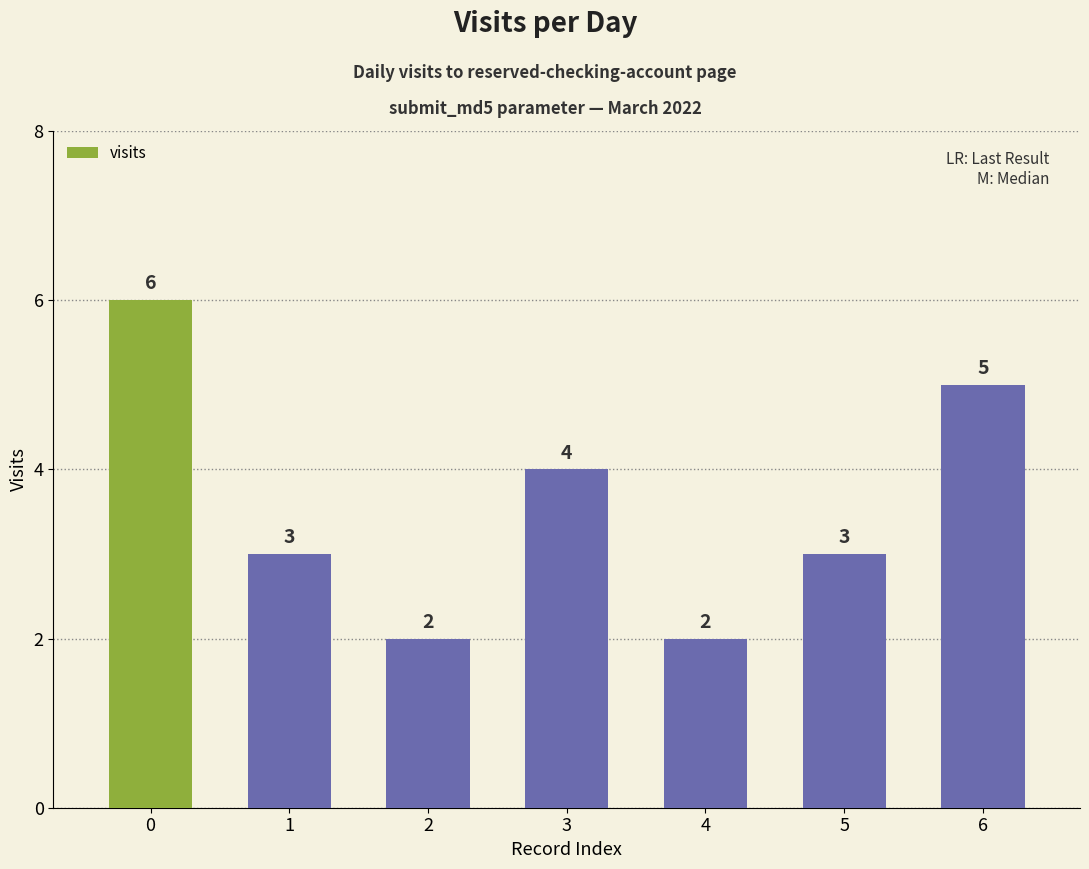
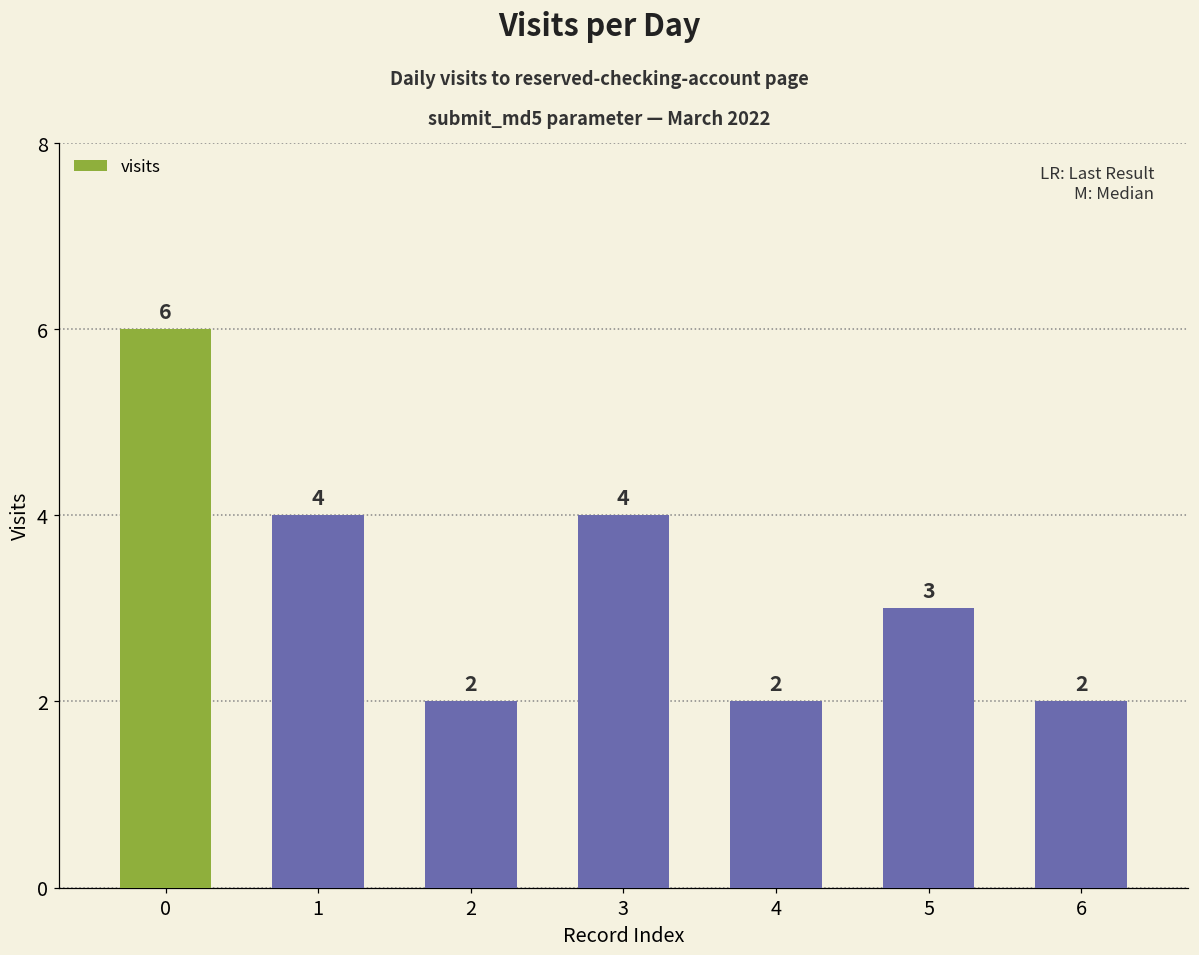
  {
    "0": 6,
-   "1": 3,
+   "1": 4,
    "2": 2,
    "3": 4,
    "4": 2,
    "5": 3,
-   "6": 5
+   "6": 2
  }
